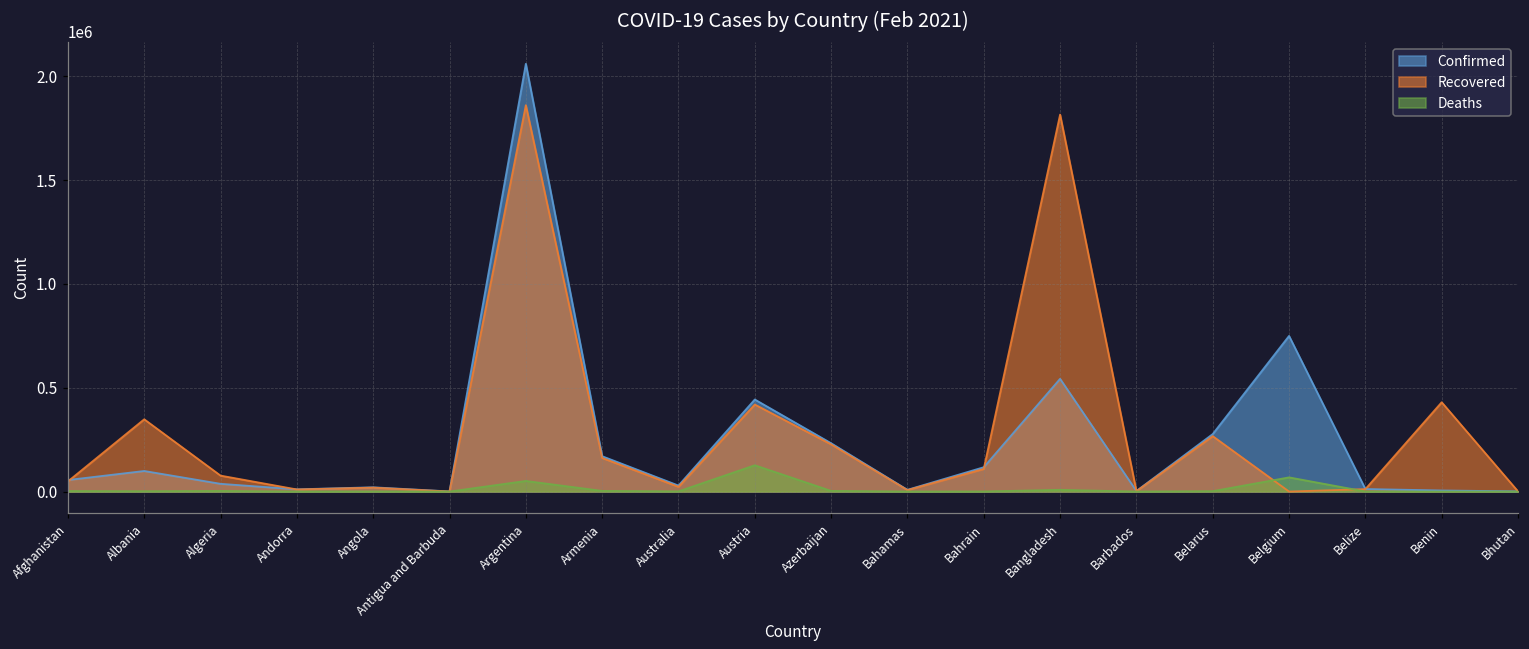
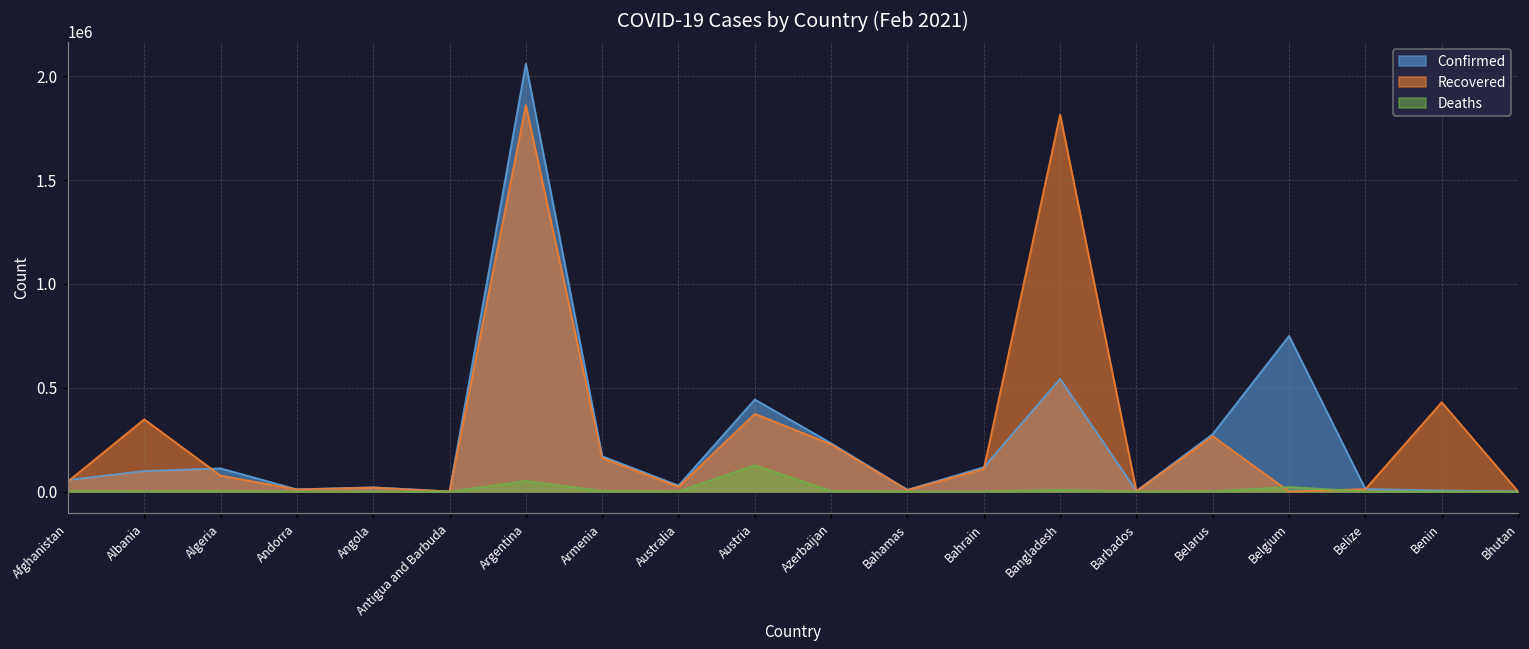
  {
    "Confirmed": {
      "Albania": 100000,
-     "Algeria": 40000,
+     "Algeria": 110000,
      "Argentina": 2060000,
      "Austria": 440000,
      "Bangladesh": 540000,
      "Belgium": 750000
    },
    "Recovered": {
      "Albania": 350000,
      "Algeria": 80000,
      "Argentina": 1860000,
-     "Austria": 420000,
+     "Austria": 370000,
      "Bangladesh": 1820000,
      "Belgium": 0,
      "Benin": 430000
    },
    "Deaths": {
      "Afghanistan": 0,
      "Albania": 0,
      "Algeria": 0,
      "Angola": 0,
      "Argentina": 50000,
      "Armenia": 0,
      "Australia": 0,
      "Austria": 130000,
      "Azerbaijan": 0,
      "Bahrain": 0,
      "Bangladesh": 10000,
      "Belarus": 0,
-     "Belgium": 70000
+     "Belgium": 20000
    }
  }
